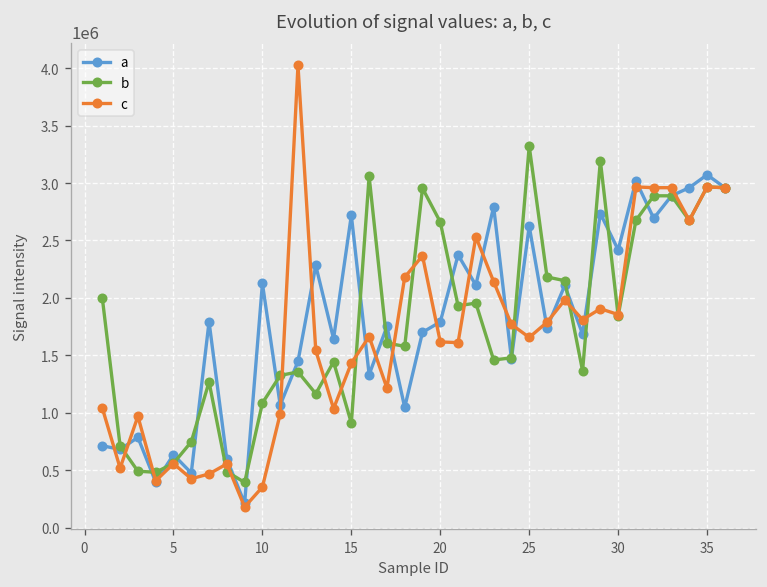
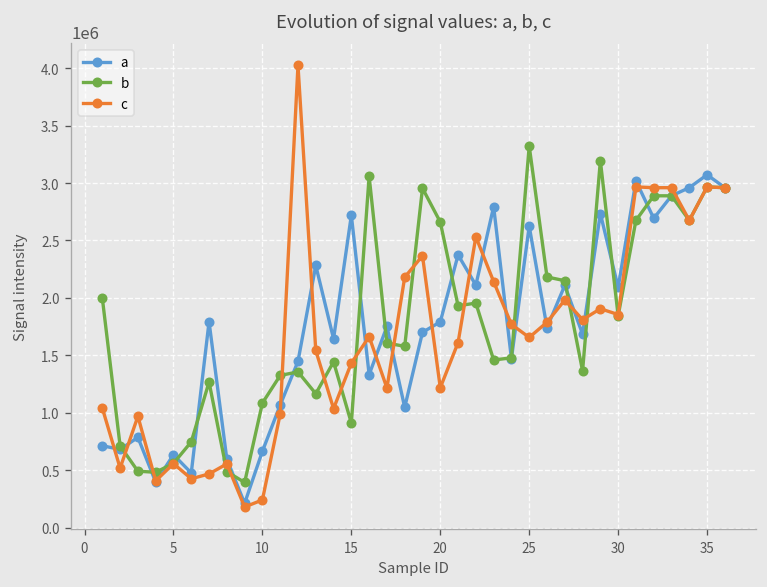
  {
    "a": {
      "5": 600000,
-     "10": 2100000,
+     "10": 700000,
      "15": 2700000,
      "20": 1800000,
      "25": 2600000,
-     "30": 2400000,
+     "30": 2100000,
      "35": 3100000
    },
    "b": {
      "10": 1100000,
      "15": 900000,
      "20": 2700000,
      "25": 3300000
    },
    "c": {
-     "10": 400000,
+     "10": 200000,
      "15": 1400000,
-     "20": 1600000,
+     "20": 1200000,
      "25": 1700000
    }
  }
